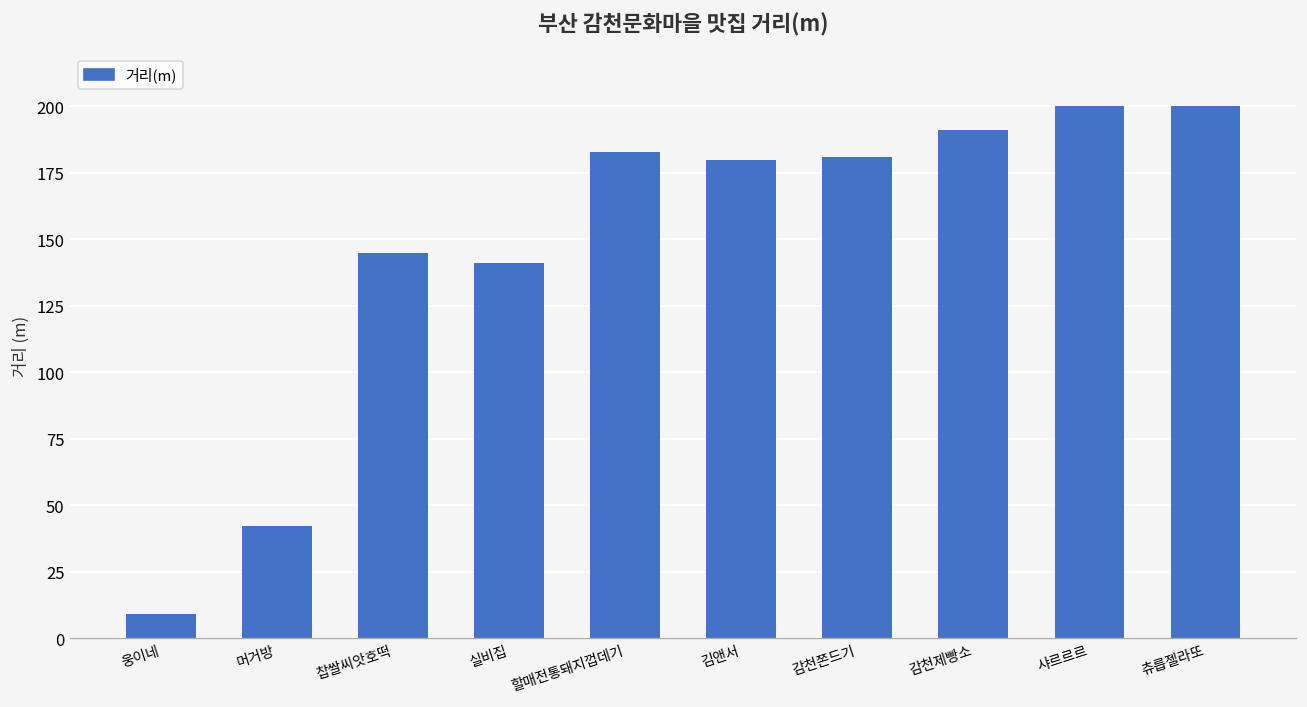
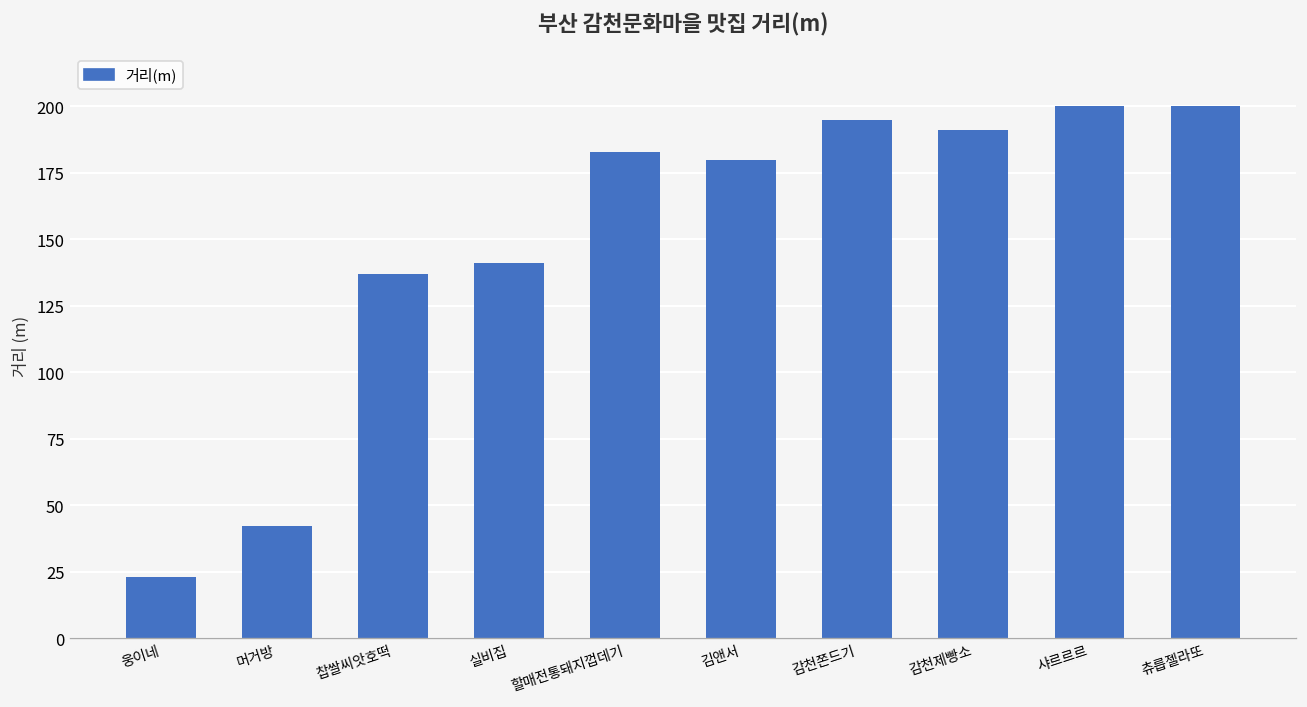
  {
-   "웅이네": 9,
+   "웅이네": 23,
    "머거방": 42,
-   "찹쌀씨앗호떡": 145,
+   "찹쌀씨앗호떡": 137,
    "실비집": 141,
    "할매전통돼지껍데기": 183,
    "김앤서": 180,
-   "감천쫀드기": 181,
+   "감천쫀드기": 195,
    "감천제빵소": 191,
    "샤르르르": 200,
    "츄릅젤라또": 200
  }
